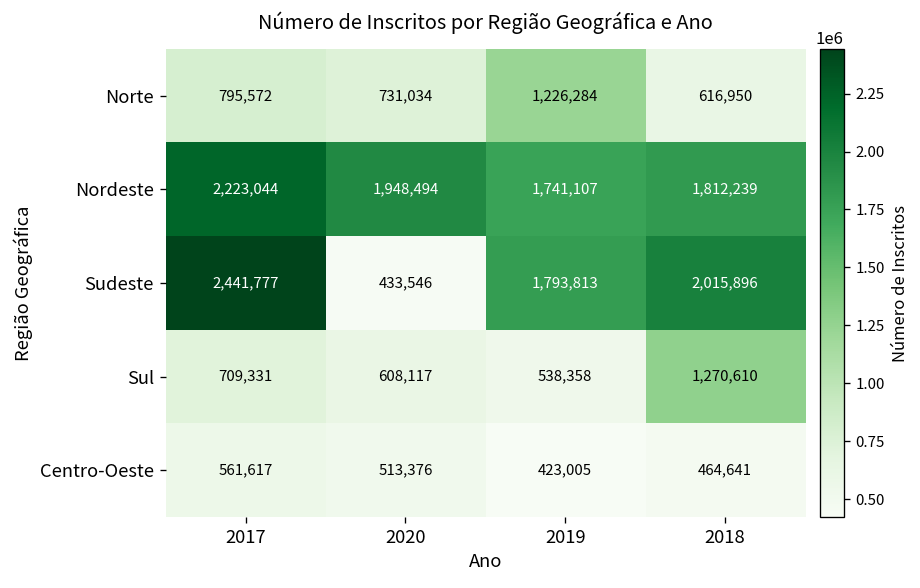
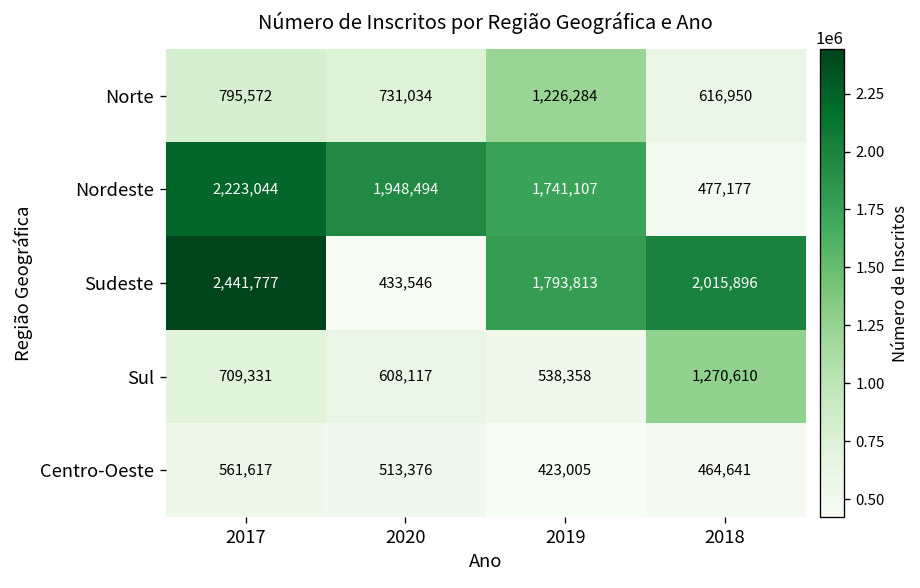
  {
    "Norte": {
      "2017": "795,572",
      "2020": "731,034",
      "2019": "1,226,284",
      "2018": "616,950"
    },
    "Nordeste": {
      "2017": "2,223,044",
      "2020": "1,948,494",
      "2019": "1,741,107",
-     "2018": "1,812,239"
+     "2018": "477,177"
    },
    "Sudeste": {
      "2017": "2,441,777",
      "2020": "433,546",
      "2019": "1,793,813",
      "2018": "2,015,896"
    },
    "Sul": {
      "2017": "709,331",
      "2020": "608,117",
      "2019": "538,358",
      "2018": "1,270,610"
    },
    "Centro-Oeste": {
      "2017": "561,617",
      "2020": "513,376",
      "2019": "423,005",
      "2018": "464,641"
    }
  }
